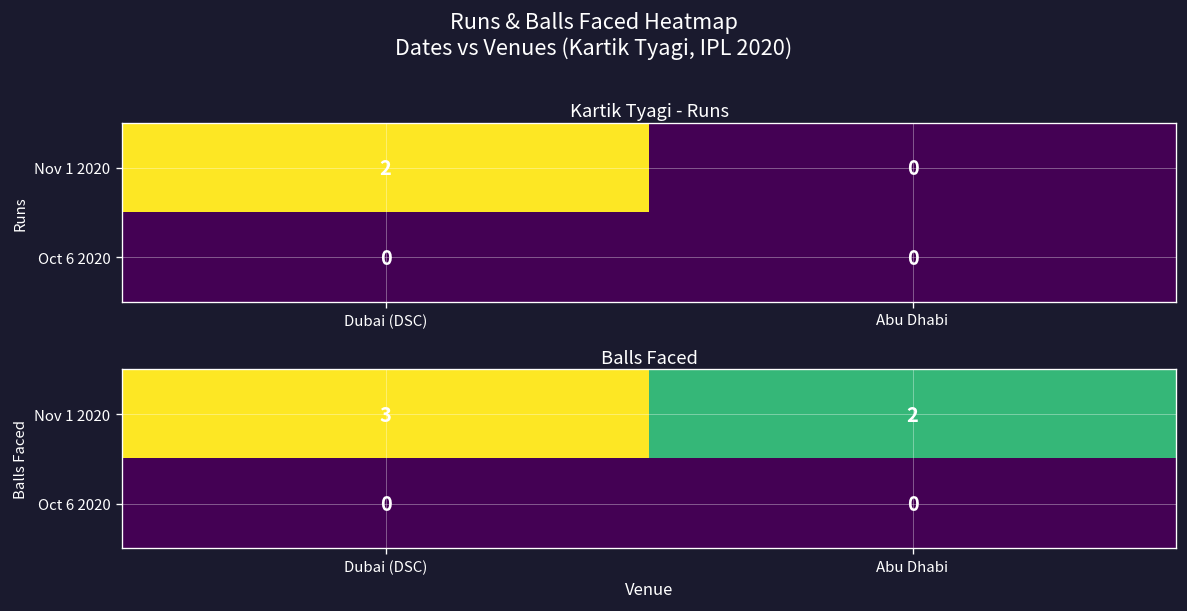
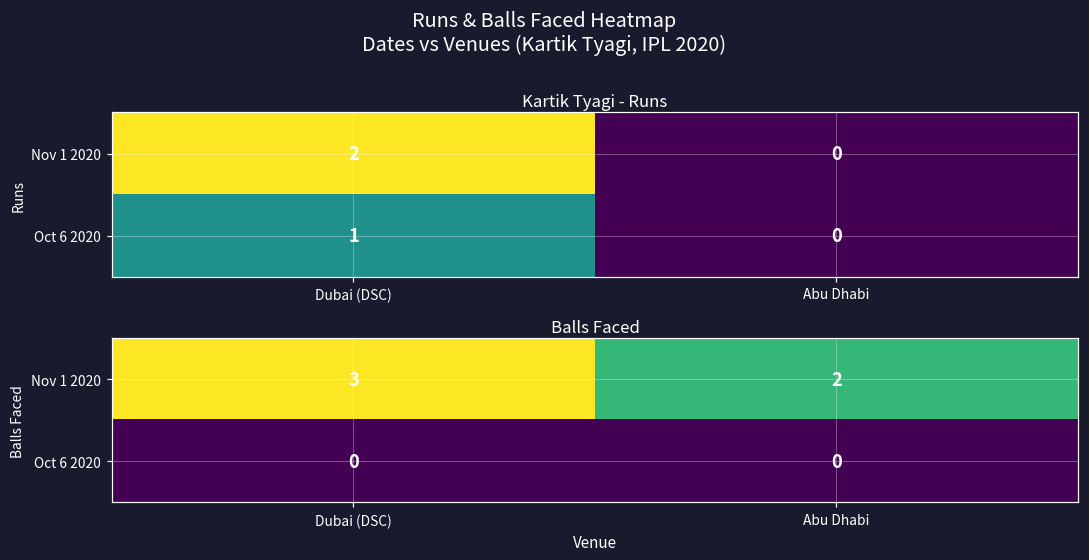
  {
    "Kartik Tyagi - Runs": {
      "Nov 1 2020": {
        "Dubai (DSC)": 2,
        "Abu Dhabi": 0
      },
      "Oct 6 2020": {
-       "Dubai (DSC)": 0,
+       "Dubai (DSC)": 1,
        "Abu Dhabi": 0
      }
    },
    "Balls Faced": {
      "Nov 1 2020": {
        "Dubai (DSC)": 3,
        "Abu Dhabi": 2
      },
      "Oct 6 2020": {
        "Dubai (DSC)": 0,
        "Abu Dhabi": 0
      }
    }
  }
